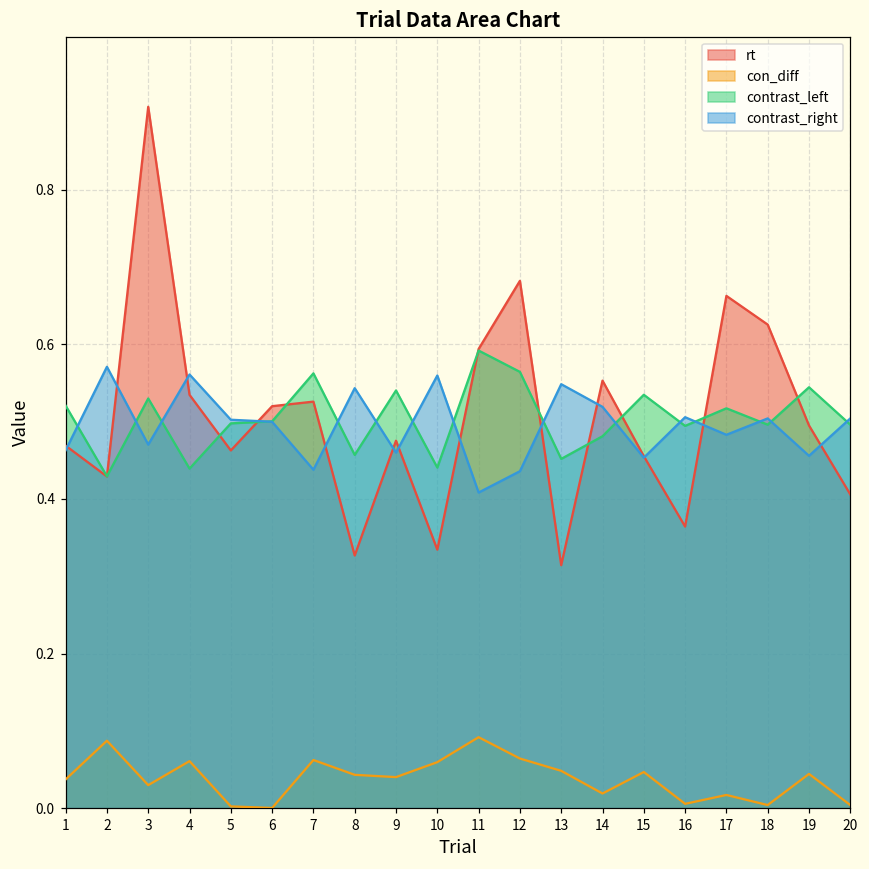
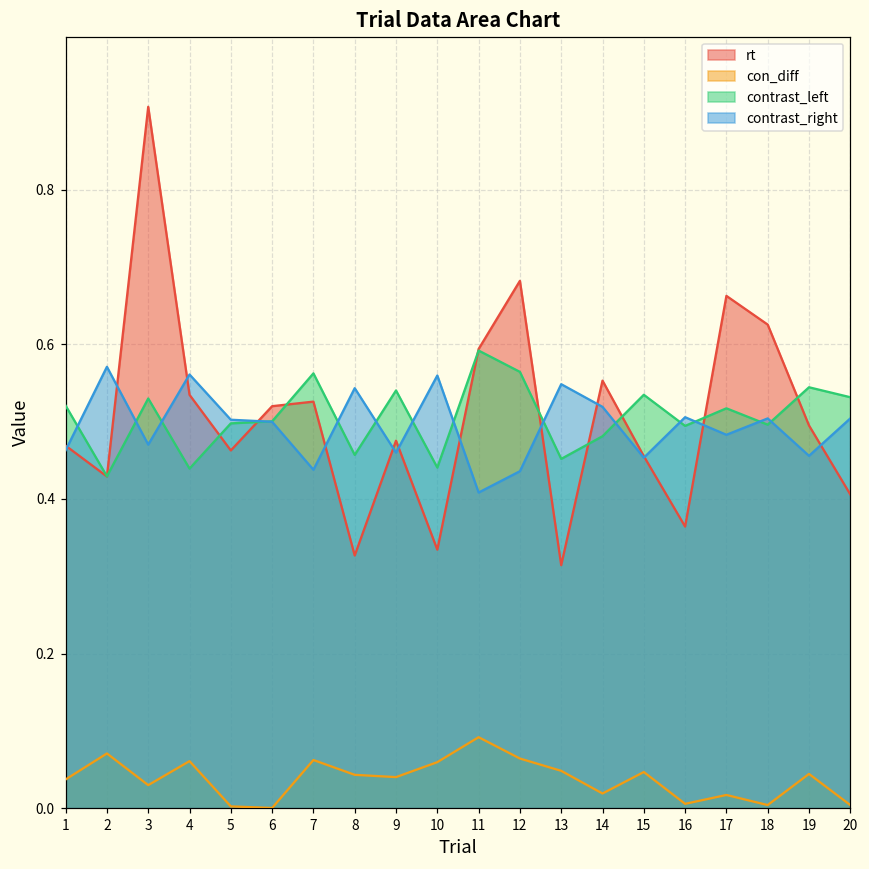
  {
    "rt": {
      "1": 0.47,
      "3": 0.91,
      "4": 0.53,
      "5": 0.46,
      "6": 0.52,
      "7": 0.53,
      "8": 0.33,
      "9": 0.48,
      "10": 0.33,
      "12": 0.68,
      "13": 0.31,
      "14": 0.55,
      "16": 0.36,
      "17": 0.66,
      "18": 0.63,
      "19": 0.49,
      "20": 0.41
    },
    "con_diff": {
      "1": 0.04,
-     "2": 0.09,
+     "2": 0.07,
      "3": 0.03,
      "4": 0.06,
      "5": 0.00,
      "6": 0.00,
      "7": 0.06,
      "8": 0.04,
      "9": 0.04,
      "10": 0.06,
      "11": 0.09,
      "12": 0.06,
      "13": 0.05,
      "14": 0.02,
      "15": 0.05,
      "16": 0.01,
      "17": 0.02,
      "18": 0.00,
      "19": 0.04,
      "20": 0.00
    },
    "contrast_left": {
      "1": 0.52,
      "3": 0.53,
      "4": 0.44,
      "5": 0.50,
      "7": 0.56,
      "8": 0.46,
      "9": 0.54,
      "10": 0.44,
      "12": 0.56,
      "13": 0.45,
      "14": 0.48,
      "15": 0.53,
      "16": 0.49,
      "17": 0.52,
      "18": 0.50,
      "19": 0.54,
-     "20": 0.50
+     "20": 0.53
    },
    "contrast_right": {
      "1": 0.46,
      "2": 0.57,
      "3": 0.47,
      "4": 0.56,
      "5": 0.50,
      "7": 0.44,
      "8": 0.54,
      "9": 0.46,
      "10": 0.56,
      "11": 0.41,
      "12": 0.44,
      "13": 0.55,
      "14": 0.52,
      "16": 0.51,
      "17": 0.48,
      "18": 0.50,
      "19": 0.46,
      "20": 0.50
    }
  }
